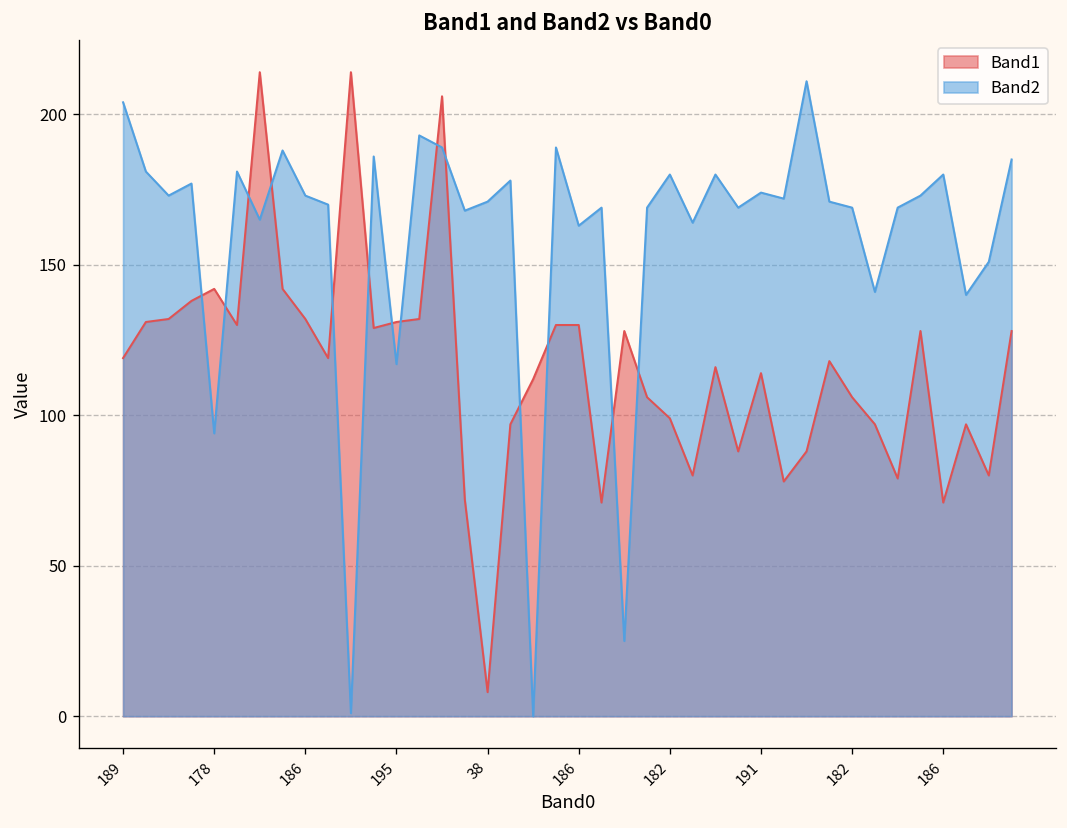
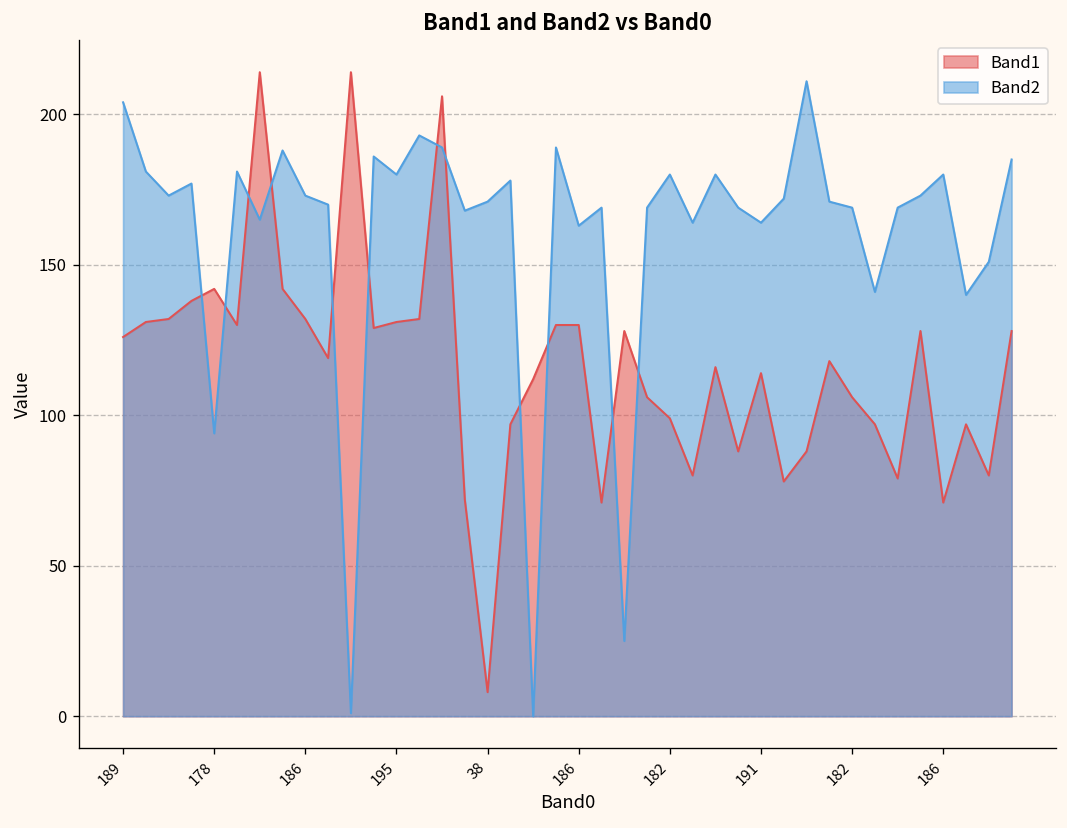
  {
    "Band1": {
-     "189": 119,
+     "189": 126,
      "178": 142,
      "195": 131,
      "191": 114
    },
    "Band2": {
      "189": 204,
      "178": 94,
-     "195": 117,
-     "191": 174
+     "195": 180,
+     "191": 164
    }
  }
